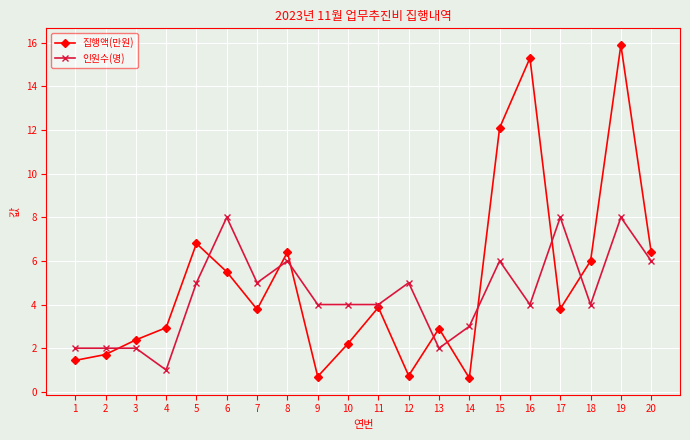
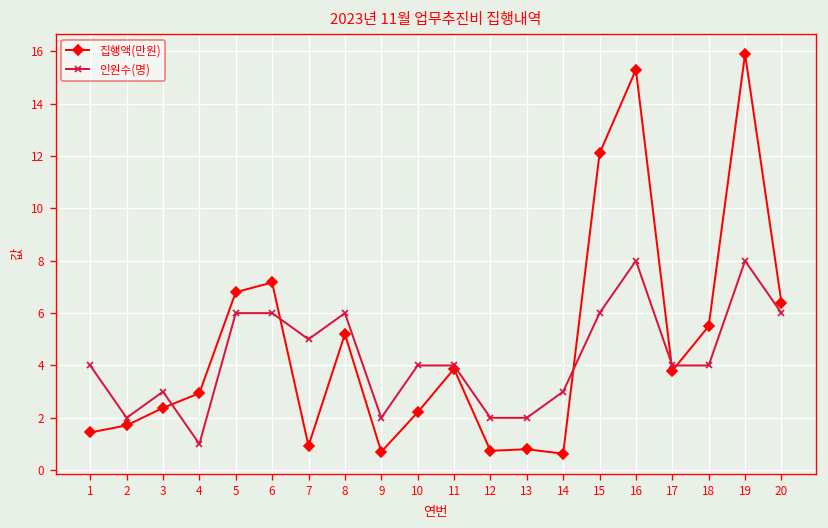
  {
    "집행액(만원)": {
      "1": 1.4,
      "2": 1.7,
      "3": 2.4,
      "4": 2.9,
      "5": 6.8,
-     "6": 5.5,
-     "7": 3.8,
-     "8": 6.4,
+     "6": 7.2,
+     "7": 0.9,
+     "8": 5.2,
      "9": 0.7,
      "10": 2.2,
      "11": 3.9,
      "12": 0.7,
-     "13": 2.9,
+     "13": 0.8,
      "14": 0.6,
      "15": 12.1,
      "16": 15.3,
      "17": 3.8,
-     "18": 6.0,
+     "18": 5.5,
      "19": 15.9,
      "20": 6.4
    },
    "인원수(명)": {
-     "1": 2,
+     "1": 4,
      "2": 2,
-     "3": 2,
+     "3": 3,
      "4": 1,
-     "5": 5,
-     "6": 8,
+     "5": 6,
+     "6": 6,
      "7": 5,
      "8": 6,
-     "9": 4,
+     "9": 2,
      "10": 4,
      "11": 4,
-     "12": 5,
+     "12": 2,
      "13": 2,
      "14": 3,
      "15": 6,
-     "16": 4,
-     "17": 8,
+     "16": 8,
+     "17": 4,
      "18": 4,
      "19": 8,
      "20": 6
    }
  }
